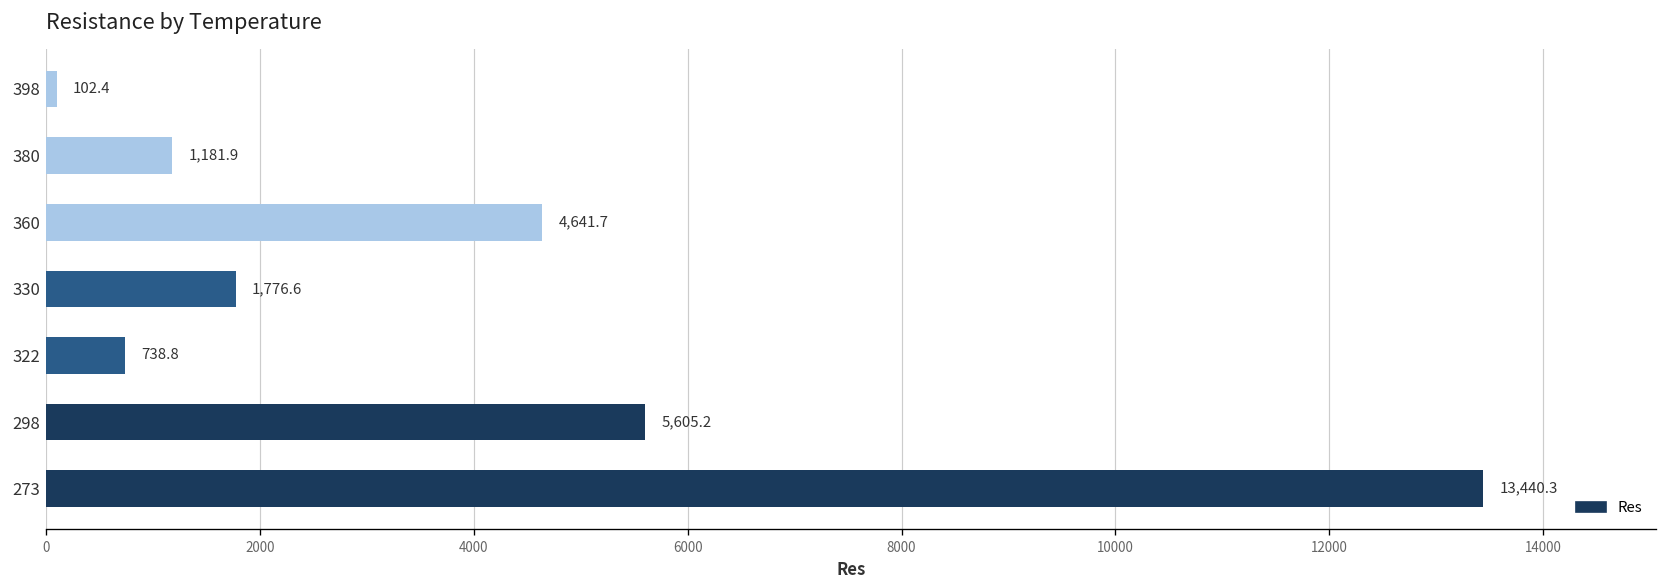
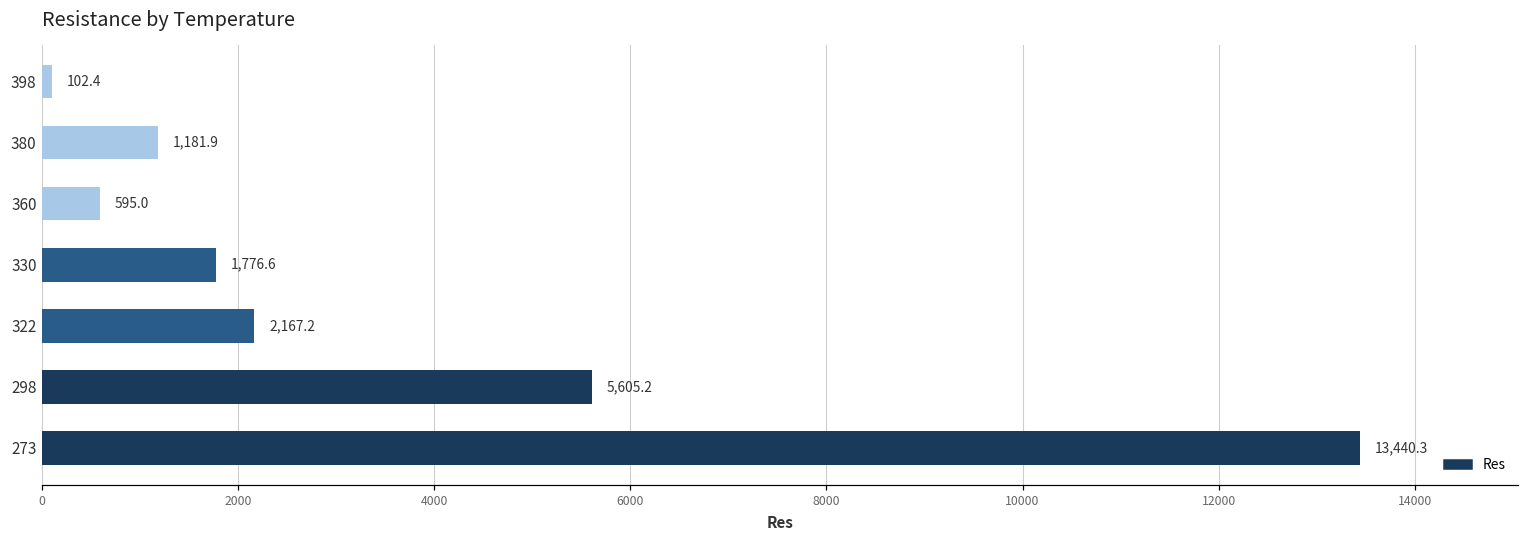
  {
    "398": "102.4",
    "380": "1,181.9",
-   "360": "4,641.7",
+   "360": "595.0",
    "330": "1,776.6",
-   "322": "738.8",
+   "322": "2,167.2",
    "298": "5,605.2",
    "273": "13,440.3"
  }
